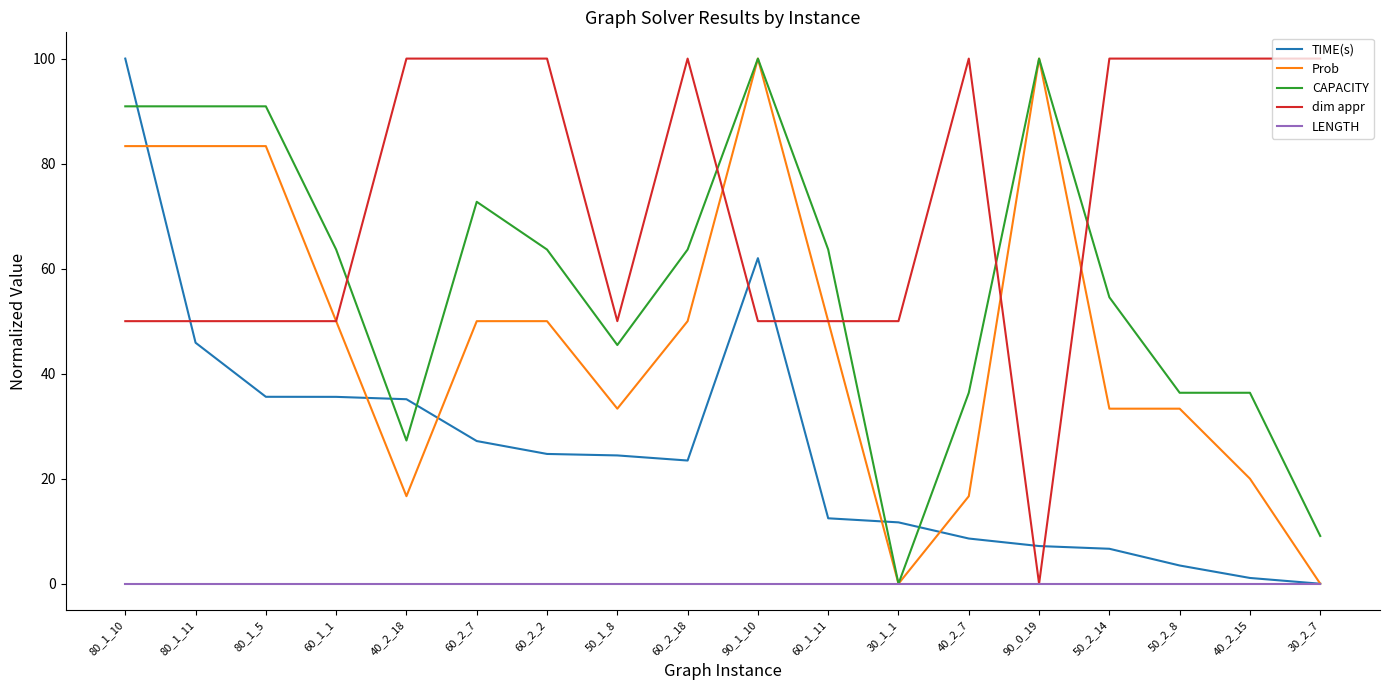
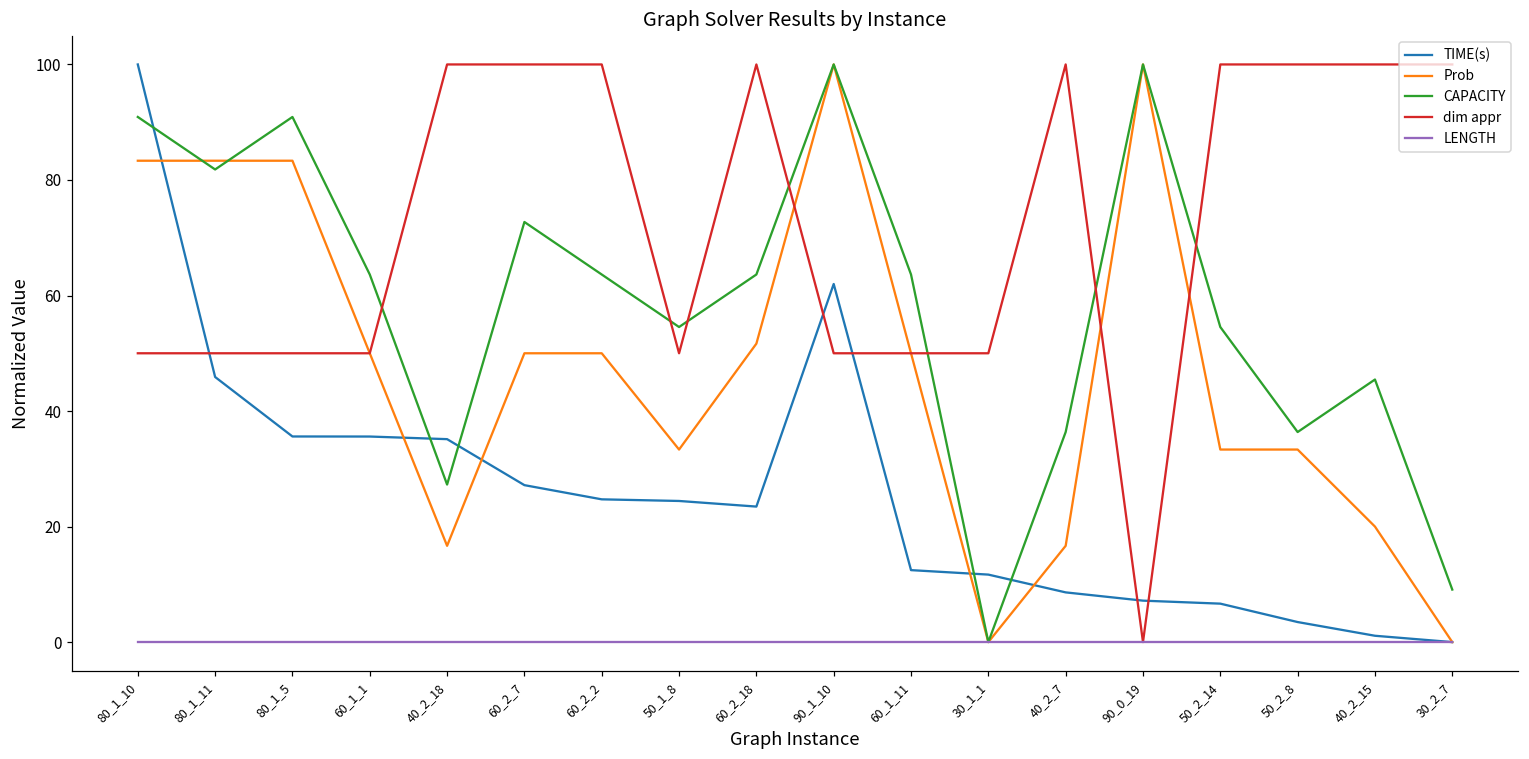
  {
    "TIME(s)": {
      "80_1_10": 100,
      "80_1_11": 46,
      "80_1_5": 36,
      "60_1_1": 36,
      "40_2_18": 35,
      "60_2_7": 27,
      "60_2_2": 25,
      "50_1_8": 24,
      "60_2_18": 23,
      "90_1_10": 62,
      "60_1_11": 12,
      "30_1_1": 12,
      "40_2_7": 9,
      "90_0_19": 7,
      "50_2_14": 7,
      "50_2_8": 3,
      "40_2_15": 1
    },
    "Prob": {
      "80_1_10": 83,
      "80_1_11": 83,
      "80_1_5": 83,
      "40_2_18": 17,
      "60_2_7": 50,
      "60_2_2": 50,
      "50_1_8": 33,
-     "60_2_18": 50,
+     "60_2_18": 52,
      "40_2_7": 17,
      "50_2_14": 33,
      "50_2_8": 33,
      "40_2_15": 20
    },
    "CAPACITY": {
      "80_1_10": 91,
-     "80_1_11": 91,
+     "80_1_11": 82,
      "80_1_5": 91,
      "60_1_1": 64,
      "40_2_18": 27,
      "60_2_7": 73,
      "60_2_2": 64,
-     "50_1_8": 45,
+     "50_1_8": 55,
      "60_2_18": 64,
      "60_1_11": 64,
      "40_2_7": 36,
      "50_2_14": 55,
      "50_2_8": 36,
-     "40_2_15": 36,
+     "40_2_15": 45,
      "30_2_7": 9
    },
    "dim appr": {
      "80_1_10": 50,
      "80_1_11": 50,
      "80_1_5": 50,
      "40_2_18": 100,
      "60_2_7": 100,
      "60_2_2": 100,
      "50_1_8": 50,
      "60_2_18": 100,
      "90_1_10": 50,
      "30_1_1": 50,
      "40_2_7": 100,
      "50_2_14": 100,
      "50_2_8": 100,
      "40_2_15": 100
    },
    "LENGTH": {
      "80_1_10": 0,
      "80_1_11": 0,
      "80_1_5": 0,
      "60_1_1": 0,
      "40_2_18": 0,
      "60_2_7": 0,
      "60_2_2": 0,
      "50_1_8": 0,
      "60_2_18": 0,
      "90_1_10": 0,
      "60_1_11": 0,
      "40_2_7": 0,
      "50_2_14": 0,
      "50_2_8": 0,
      "40_2_15": 0
    }
  }
